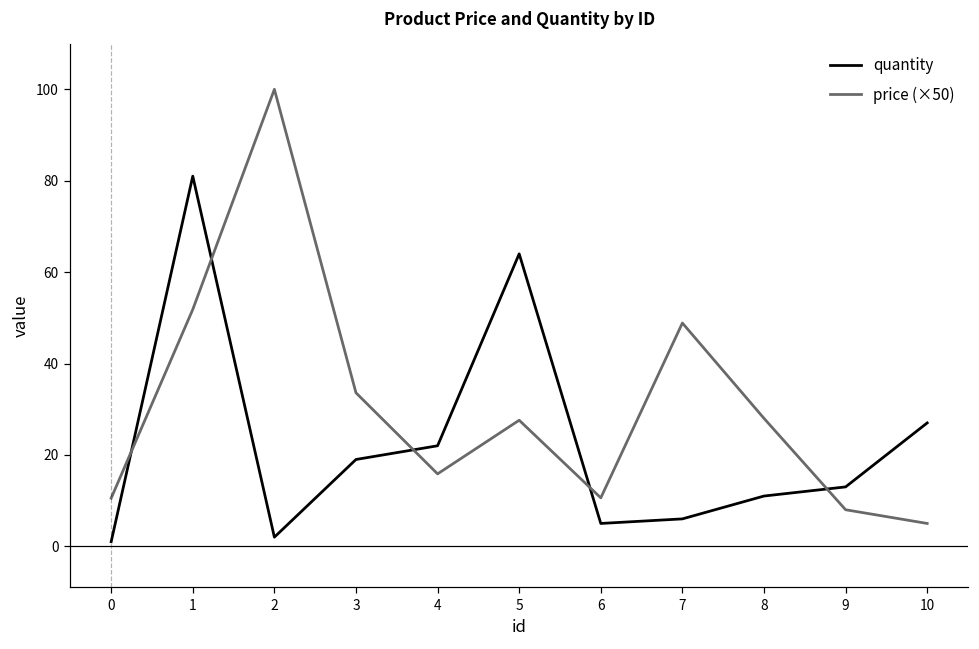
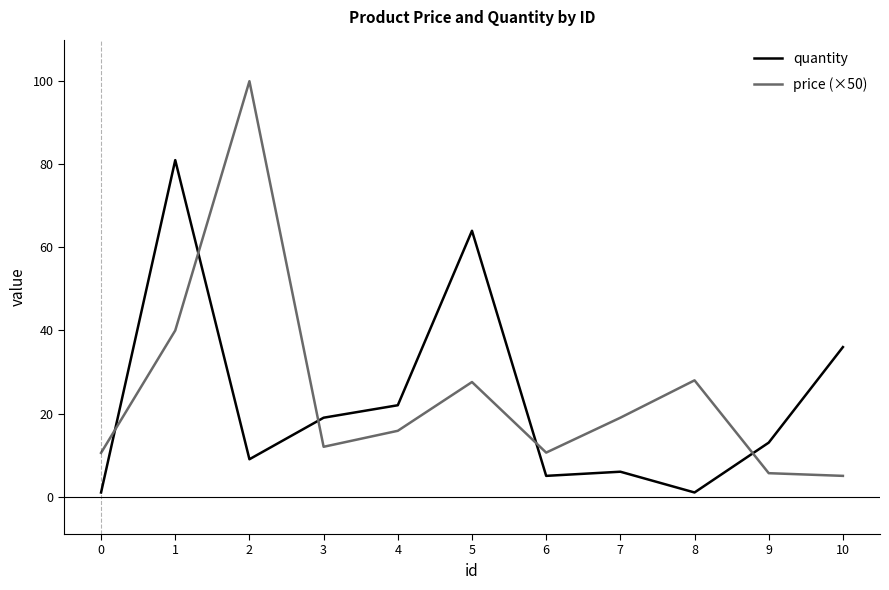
  {
    "quantity": {
      "0": 1,
      "1": 81,
-     "2": 2,
+     "2": 9,
      "3": 19,
      "4": 22,
      "5": 64,
      "6": 5,
      "7": 6,
-     "8": 11,
+     "8": 1,
      "9": 13,
-     "10": 27
+     "10": 36
    },
    "price (×50)": {
      "0": 11,
-     "1": 52,
+     "1": 40,
      "2": 100,
-     "3": 34,
+     "3": 12,
      "4": 16,
      "5": 28,
      "6": 11,
-     "7": 49,
+     "7": 19,
      "8": 28,
-     "9": 8,
+     "9": 6,
      "10": 5
    }
  }
